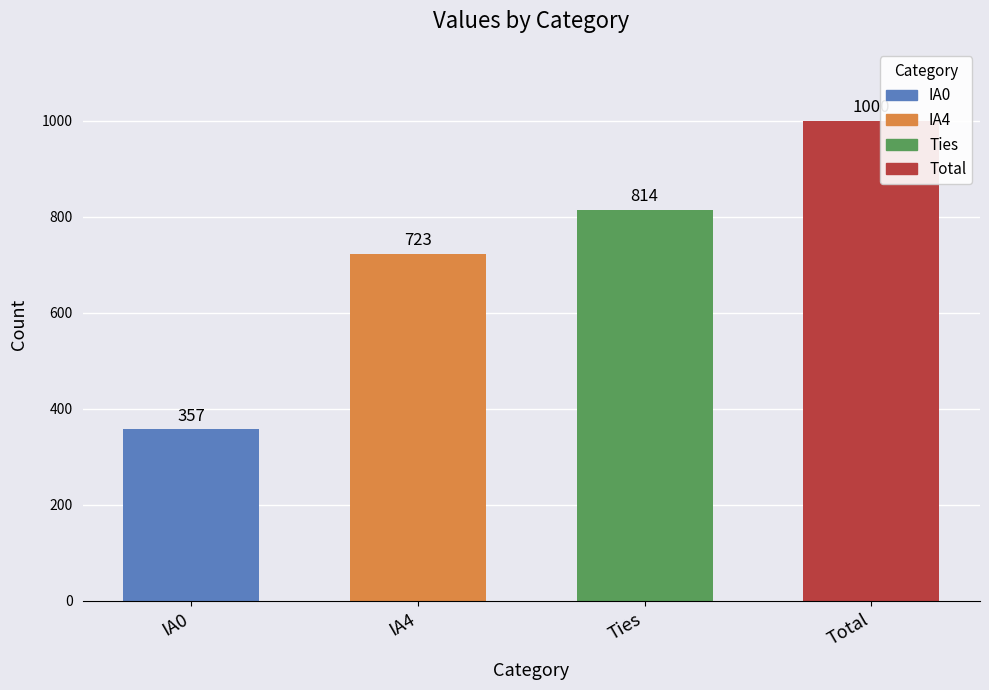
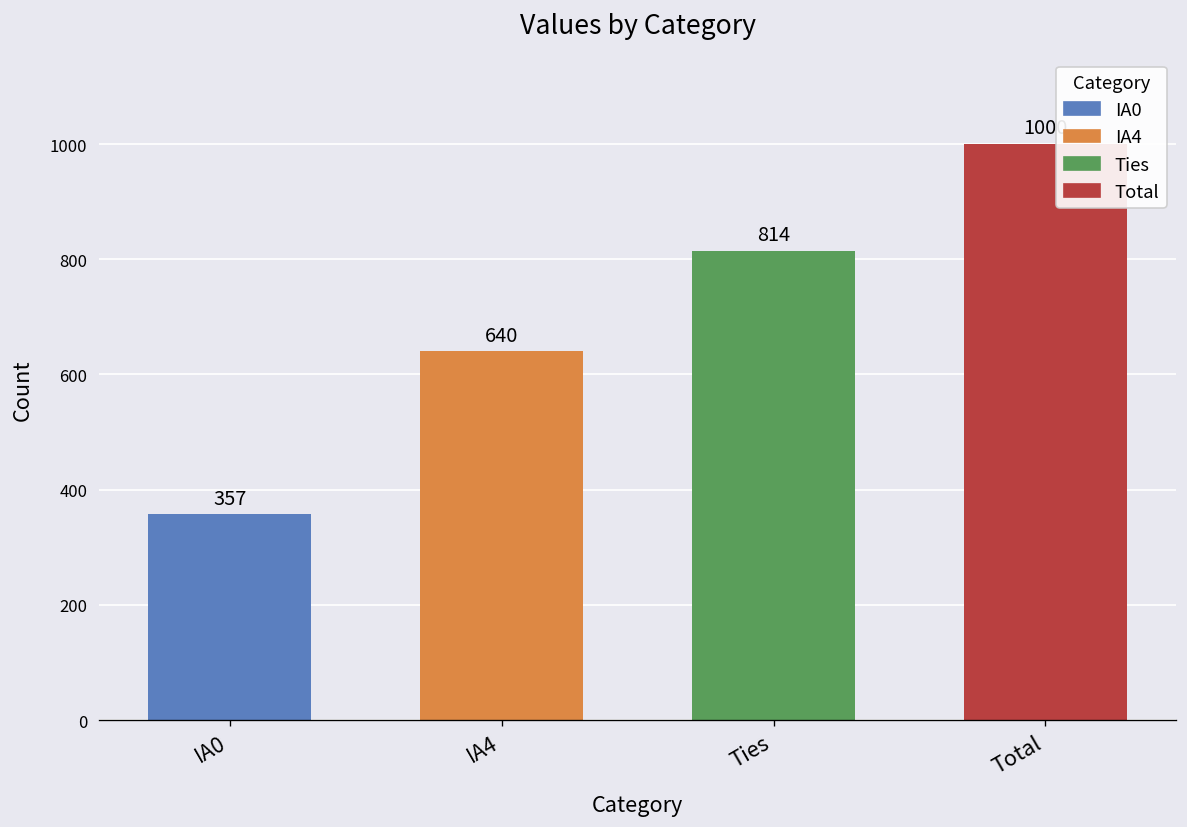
  {
    "IA0": 357,
-   "IA4": 723,
+   "IA4": 640,
    "Ties": 814
  }
